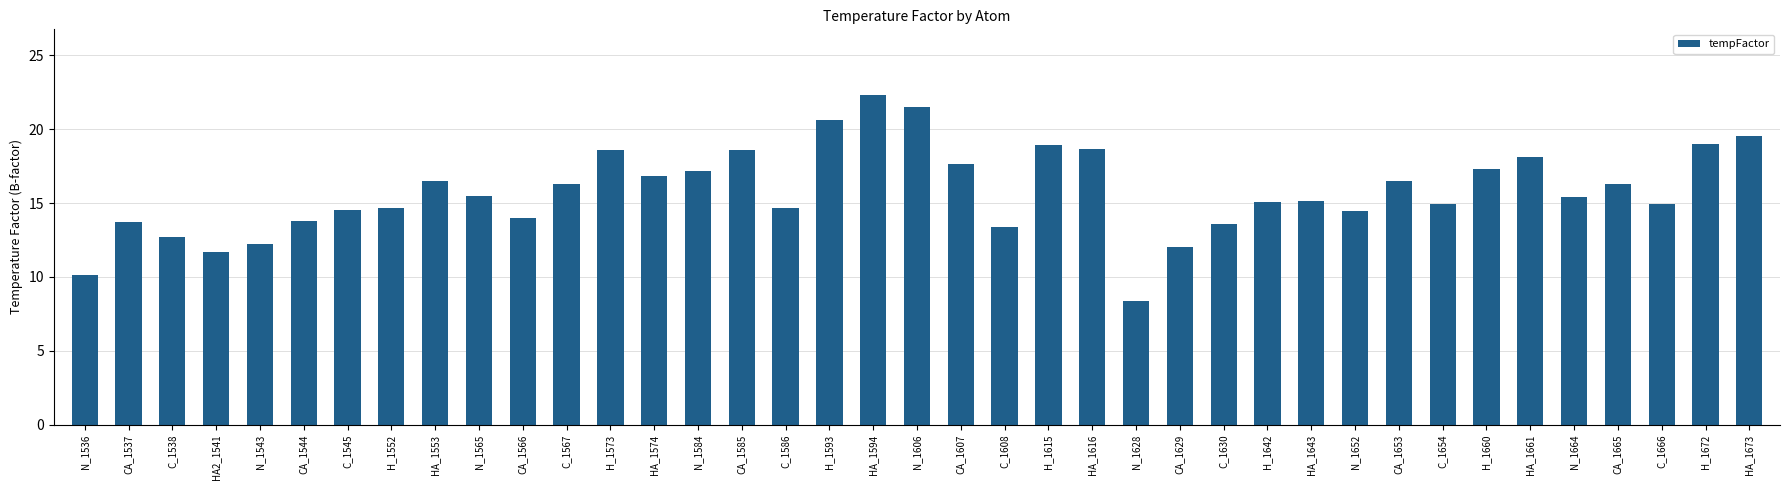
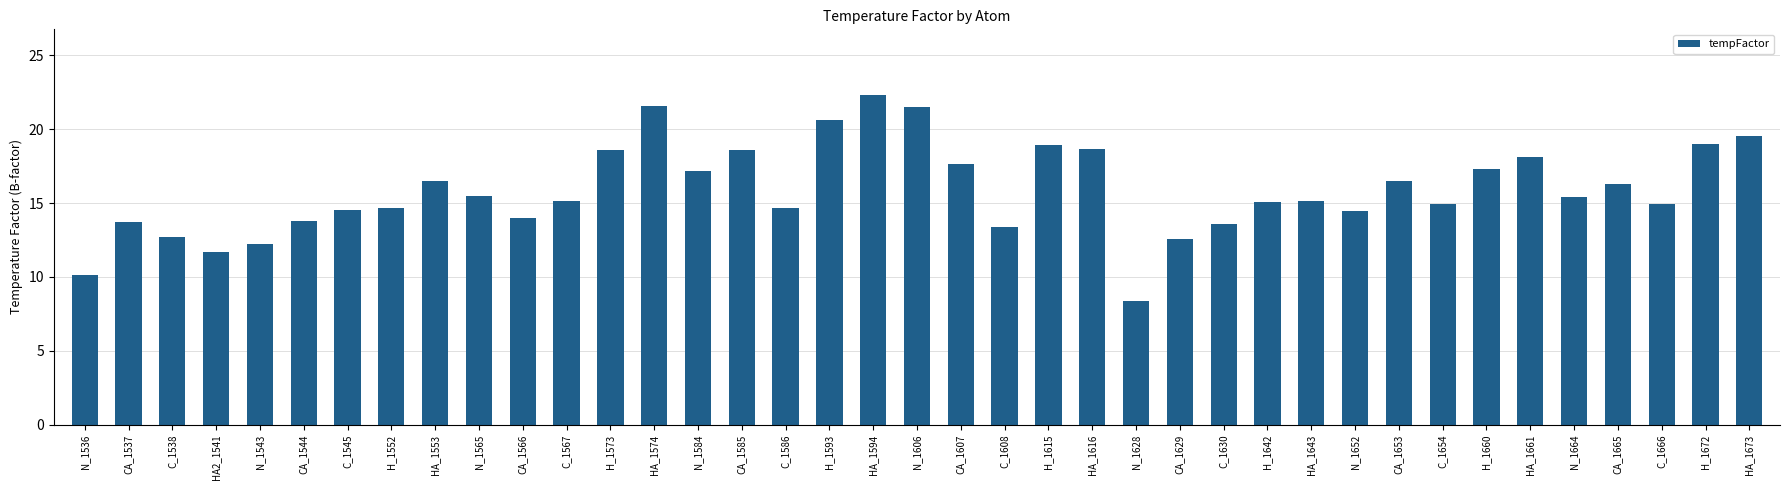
  {
    "N_1536": 10.1,
    "CA_1537": 13.7,
    "C_1538": 12.7,
    "HA2_1541": 11.7,
    "N_1543": 12.2,
    "CA_1544": 13.8,
    "C_1545": 14.5,
    "H_1552": 14.7,
    "HA_1553": 16.5,
    "N_1565": 15.5,
    "CA_1566": 14.0,
-   "C_1567": 16.3,
+   "C_1567": 15.2,
    "H_1573": 18.6,
-   "HA_1574": 16.8,
+   "HA_1574": 21.6,
    "N_1584": 17.2,
    "CA_1585": 18.6,
    "C_1586": 14.7,
    "H_1593": 20.6,
    "HA_1594": 22.3,
    "N_1606": 21.5,
    "CA_1607": 17.7,
    "C_1608": 13.4,
    "H_1615": 18.9,
    "HA_1616": 18.7,
    "N_1628": 8.3,
-   "CA_1629": 12.0,
+   "CA_1629": 12.6,
    "C_1630": 13.6,
    "H_1642": 15.1,
    "HA_1643": 15.1,
    "N_1652": 14.4,
    "CA_1653": 16.5,
    "C_1654": 14.9,
    "H_1660": 17.3,
    "HA_1661": 18.1,
    "N_1664": 15.4,
    "CA_1665": 16.3,
    "C_1666": 14.9,
    "H_1672": 19.0,
    "HA_1673": 19.5
  }
